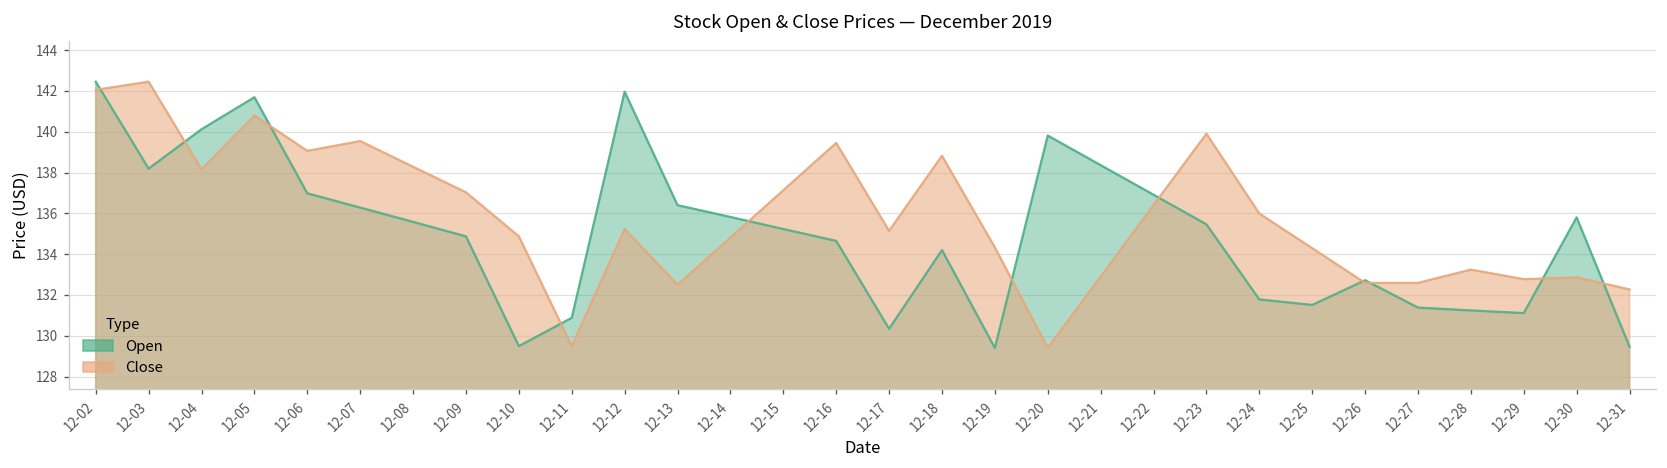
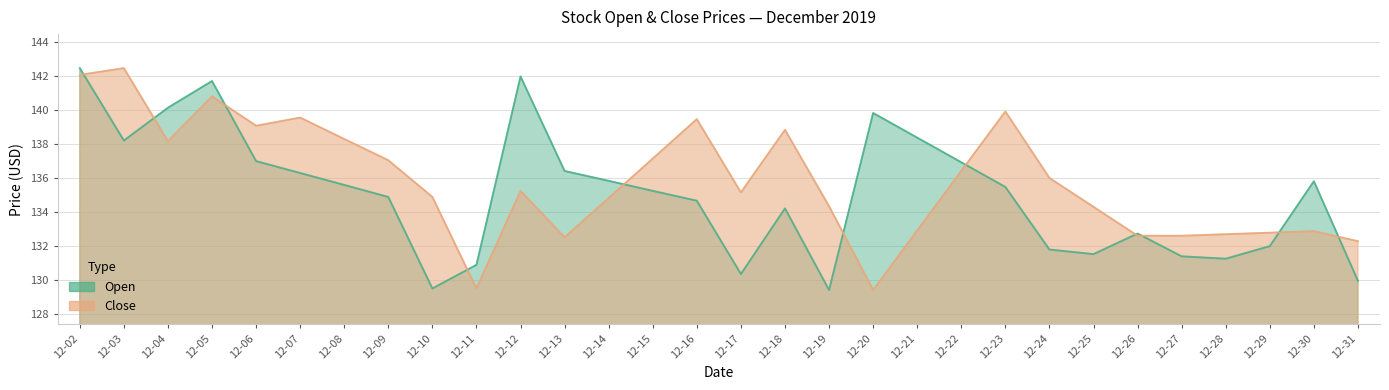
  {
    "Open": {
      "12-02": 142.5,
      "12-03": 138.2,
      "12-04": 140.1,
      "12-05": 141.7,
      "12-06": 137.0,
      "12-07": 136.3,
      "12-08": 135.6,
      "12-09": 134.9,
      "12-10": 129.5,
      "12-11": 130.9,
      "12-12": 142.0,
      "12-13": 136.4,
      "12-14": 135.8,
      "12-15": 135.2,
      "12-16": 134.7,
      "12-17": 130.3,
      "12-18": 134.2,
      "12-19": 129.4,
      "12-20": 139.8,
      "12-21": 138.4,
      "12-22": 136.9,
      "12-23": 135.5,
      "12-24": 131.8,
      "12-25": 131.5,
      "12-27": 131.4,
      "12-28": 131.2,
-     "12-29": 131.1,
+     "12-29": 132.0,
      "12-30": 135.8,
-     "12-31": 129.5
+     "12-31": 129.9
    },
    "Close": {
      "12-02": 142.1,
      "12-03": 142.5,
      "12-04": 138.2,
      "12-05": 140.8,
      "12-06": 139.1,
      "12-07": 139.5,
      "12-08": 138.3,
      "12-09": 137.0,
      "12-10": 134.9,
      "12-11": 129.5,
      "12-12": 135.2,
      "12-13": 132.5,
      "12-14": 134.8,
      "12-15": 137.1,
      "12-16": 139.5,
      "12-17": 135.1,
      "12-18": 138.8,
      "12-19": 134.3,
      "12-20": 129.4,
      "12-21": 132.9,
      "12-22": 136.4,
      "12-23": 139.9,
      "12-24": 136.0,
      "12-25": 134.3,
      "12-27": 132.6,
-     "12-28": 133.2,
+     "12-28": 132.7,
      "12-29": 132.8,
      "12-30": 132.9,
      "12-31": 132.3
    }
  }
